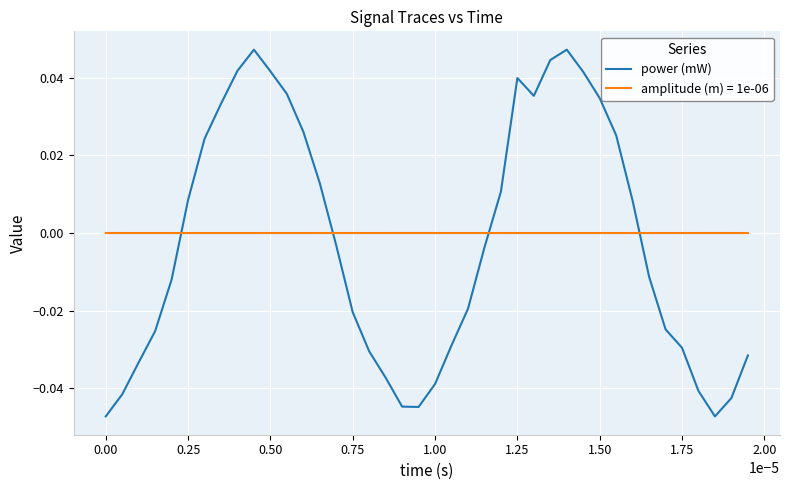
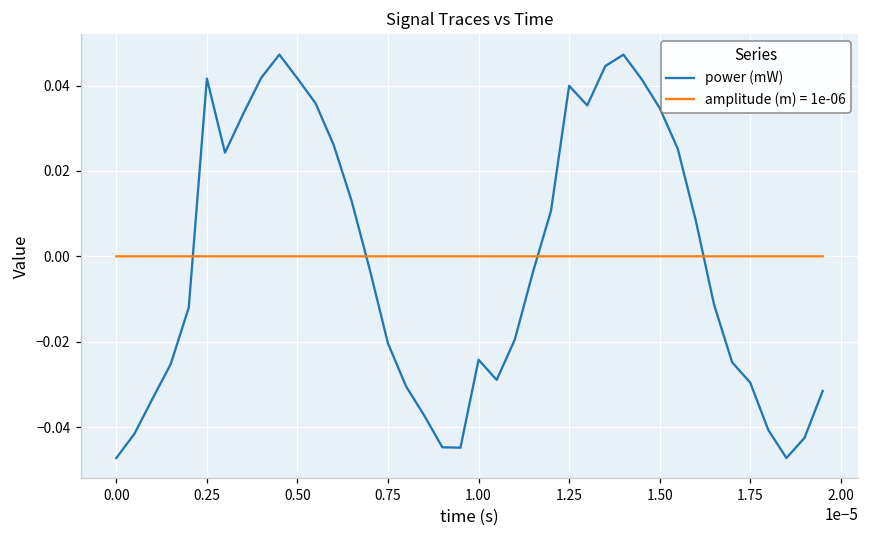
  {
    "power (mW)": {
      "0.00": -0.047,
-     "0.25": 0.009,
+     "0.25": 0.042,
      "0.50": 0.042,
      "0.75": -0.020,
-     "1.00": -0.039,
+     "1.00": -0.024,
      "1.25": 0.040,
      "1.50": 0.035,
      "1.75": -0.030
    },
    "amplitude (m) = 1e-06": {
      "0.00": 0.000,
      "0.25": 0.000,
      "0.50": 0.000,
      "0.75": 0.000,
      "1.00": 0.000,
      "1.25": 0.000,
      "1.50": 0.000,
      "1.75": 0.000
    }
  }
